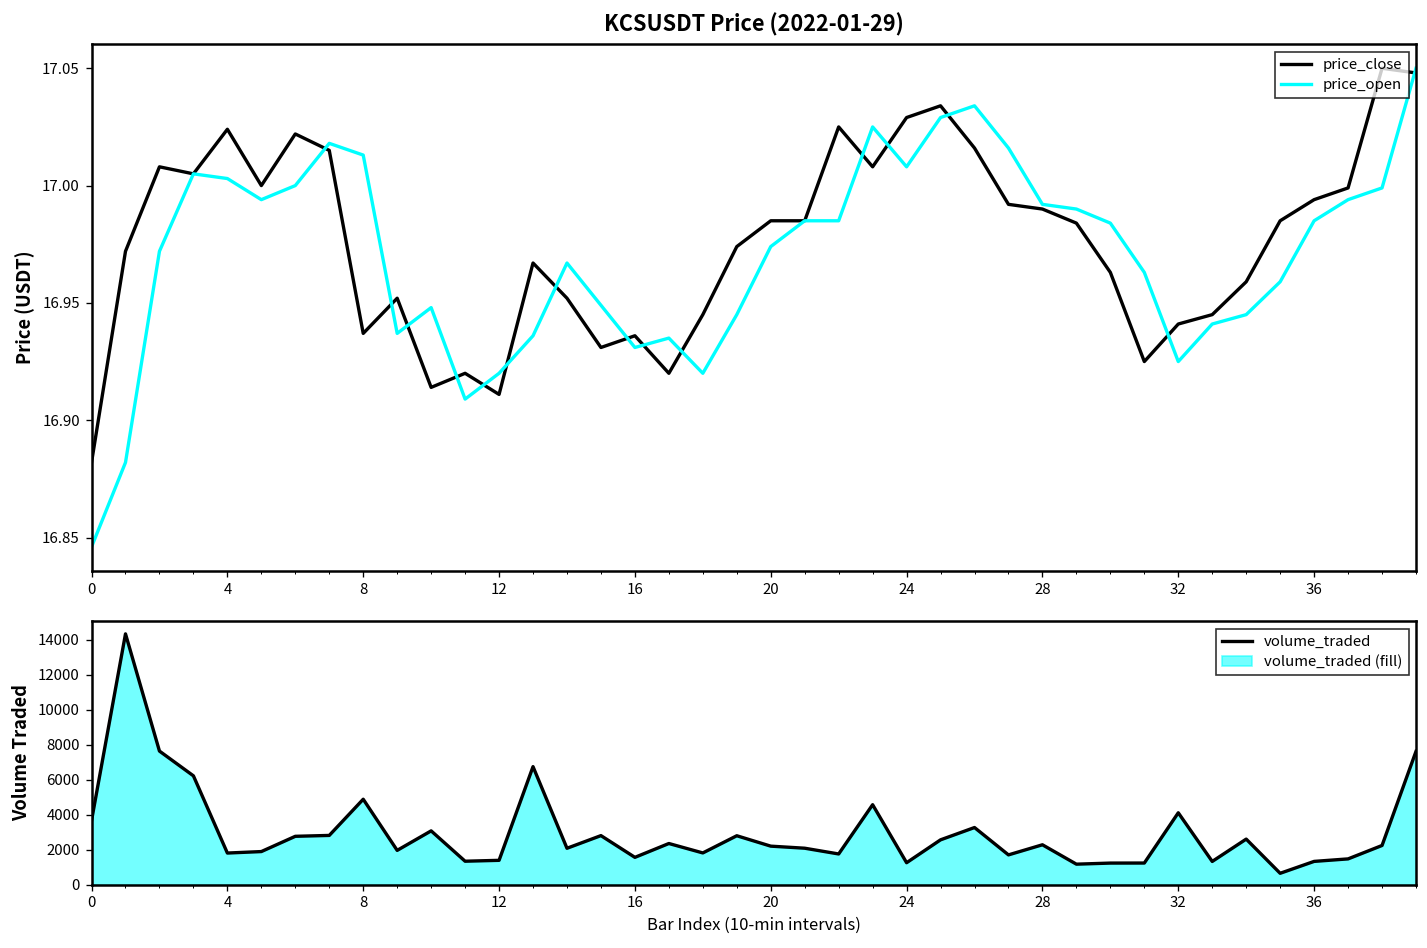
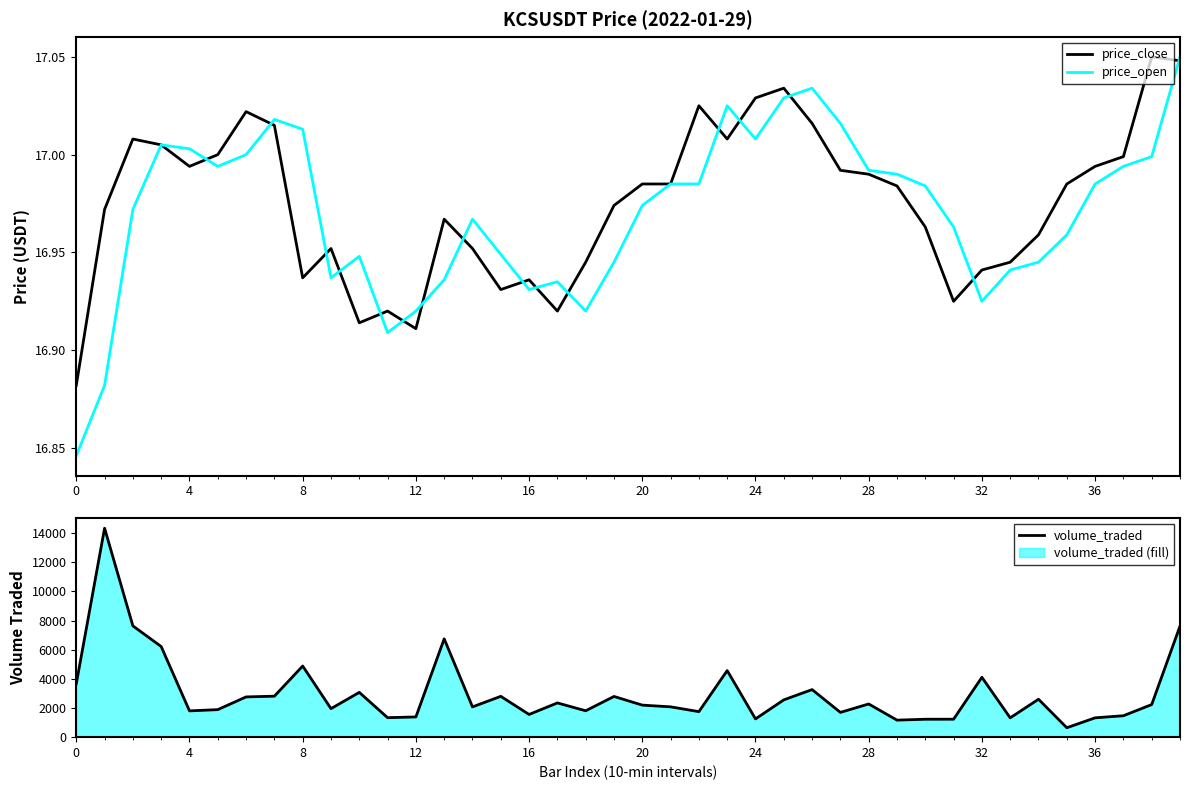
  {
    "KCSUSDT Price (2022-01-29)": {
      "price_close": {
        "0": 16.882,
-       "4": 17.024,
+       "4": 16.994,
        "8": 16.937,
        "12": 16.911,
        "16": 16.936,
        "20": 16.985,
        "24": 17.029,
        "28": 16.990,
        "32": 16.941,
        "36": 16.994
      },
      "price_open": {
        "0": 16.846,
        "4": 17.003,
        "8": 17.013,
        "12": 16.920,
        "16": 16.931,
        "20": 16.974,
        "24": 17.008,
        "28": 16.992,
        "32": 16.925,
        "36": 16.985
      }
    }
  }
